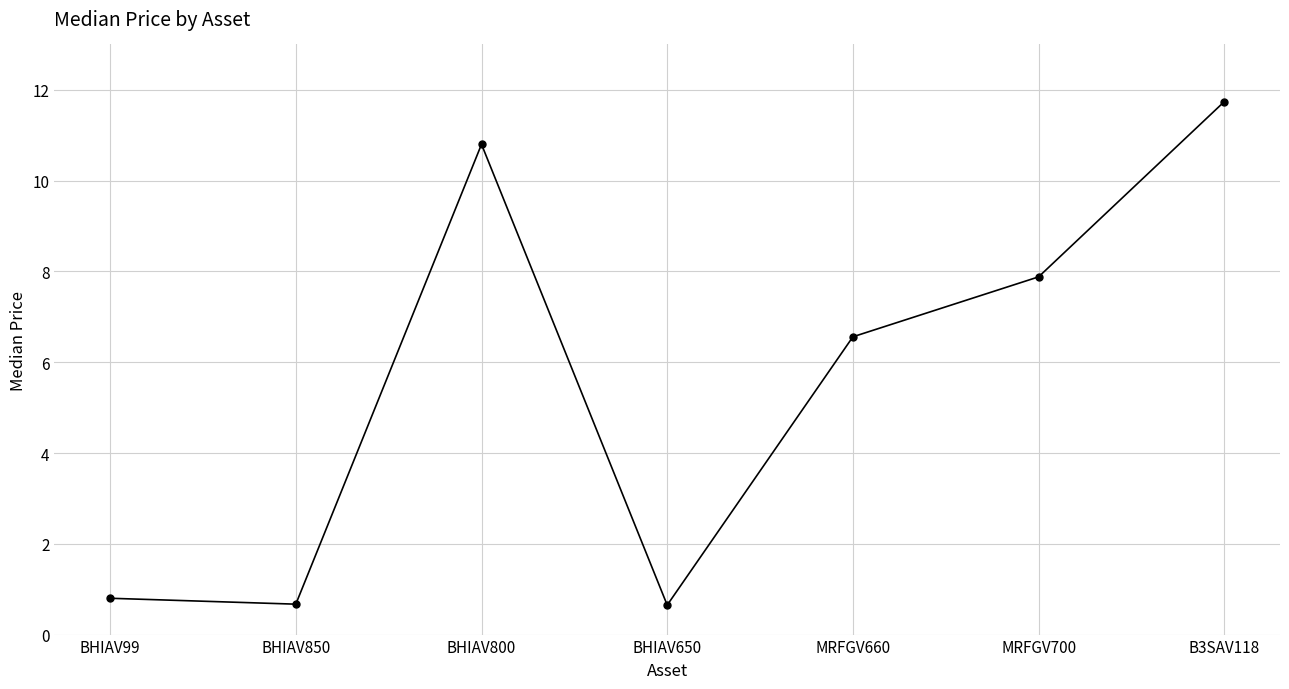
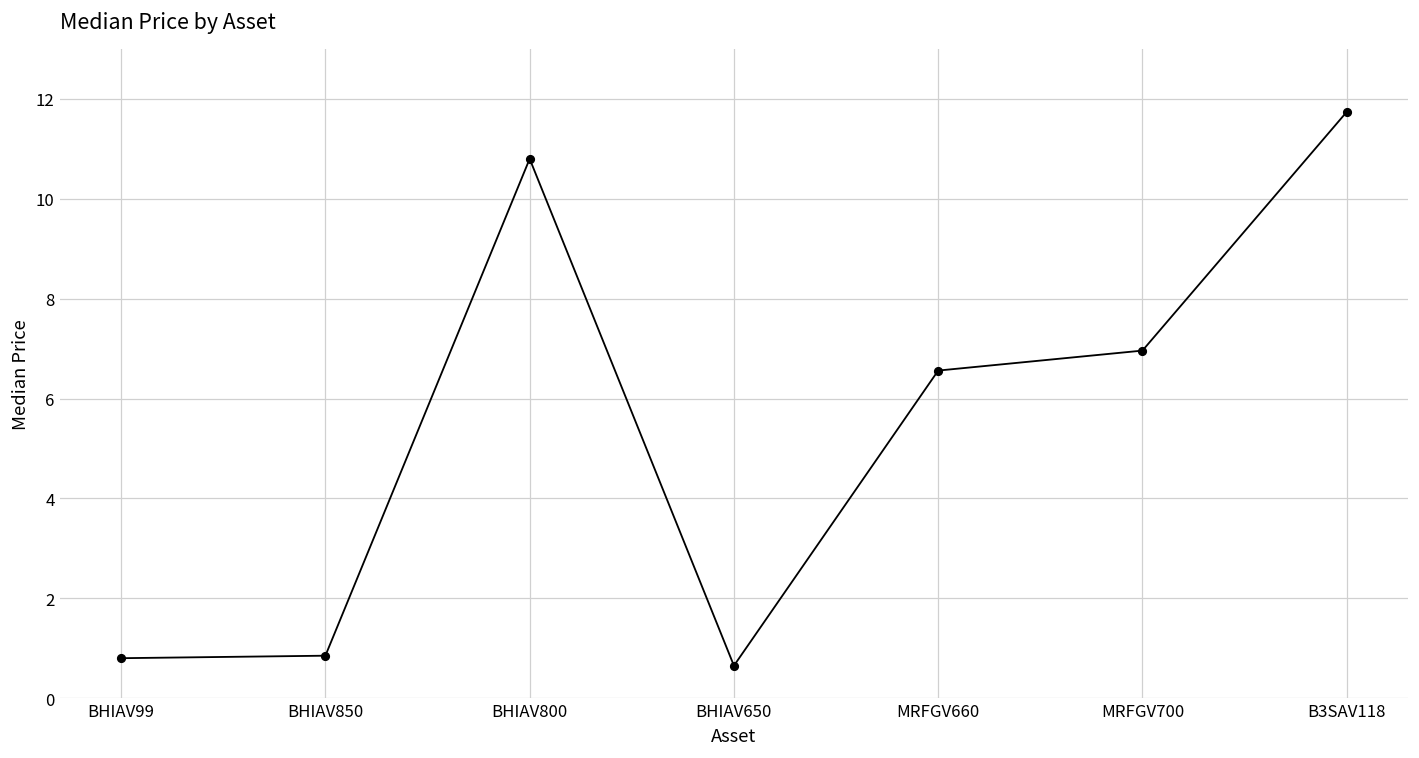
  {
    "BHIAV99": 0.8,
-   "BHIAV850": 0.7,
+   "BHIAV850": 0.9,
    "BHIAV800": 10.8,
    "BHIAV650": 0.7,
    "MRFGV660": 6.6,
-   "MRFGV700": 7.9,
+   "MRFGV700": 7.0,
    "B3SAV118": 11.7
  }
